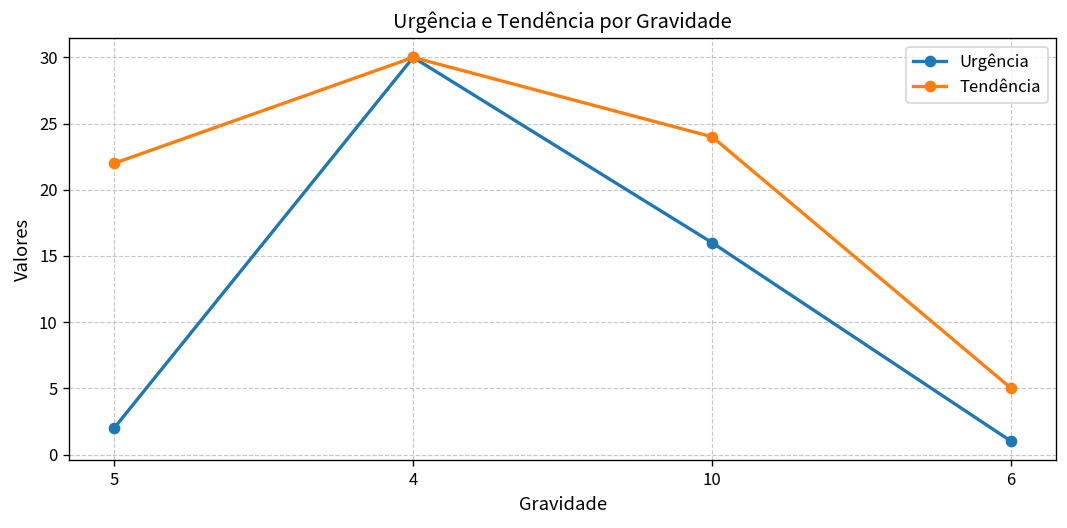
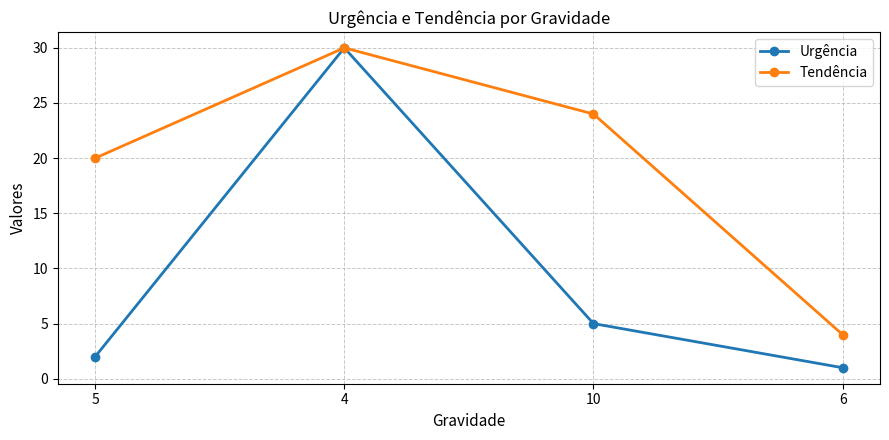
  {
    "Urgência": {
      "5": 2,
-     "10": 16,
+     "10": 5,
      "6": 1
    },
    "Tendência": {
-     "5": 22,
+     "5": 20,
      "10": 24,
-     "6": 5
+     "6": 4
    }
  }
